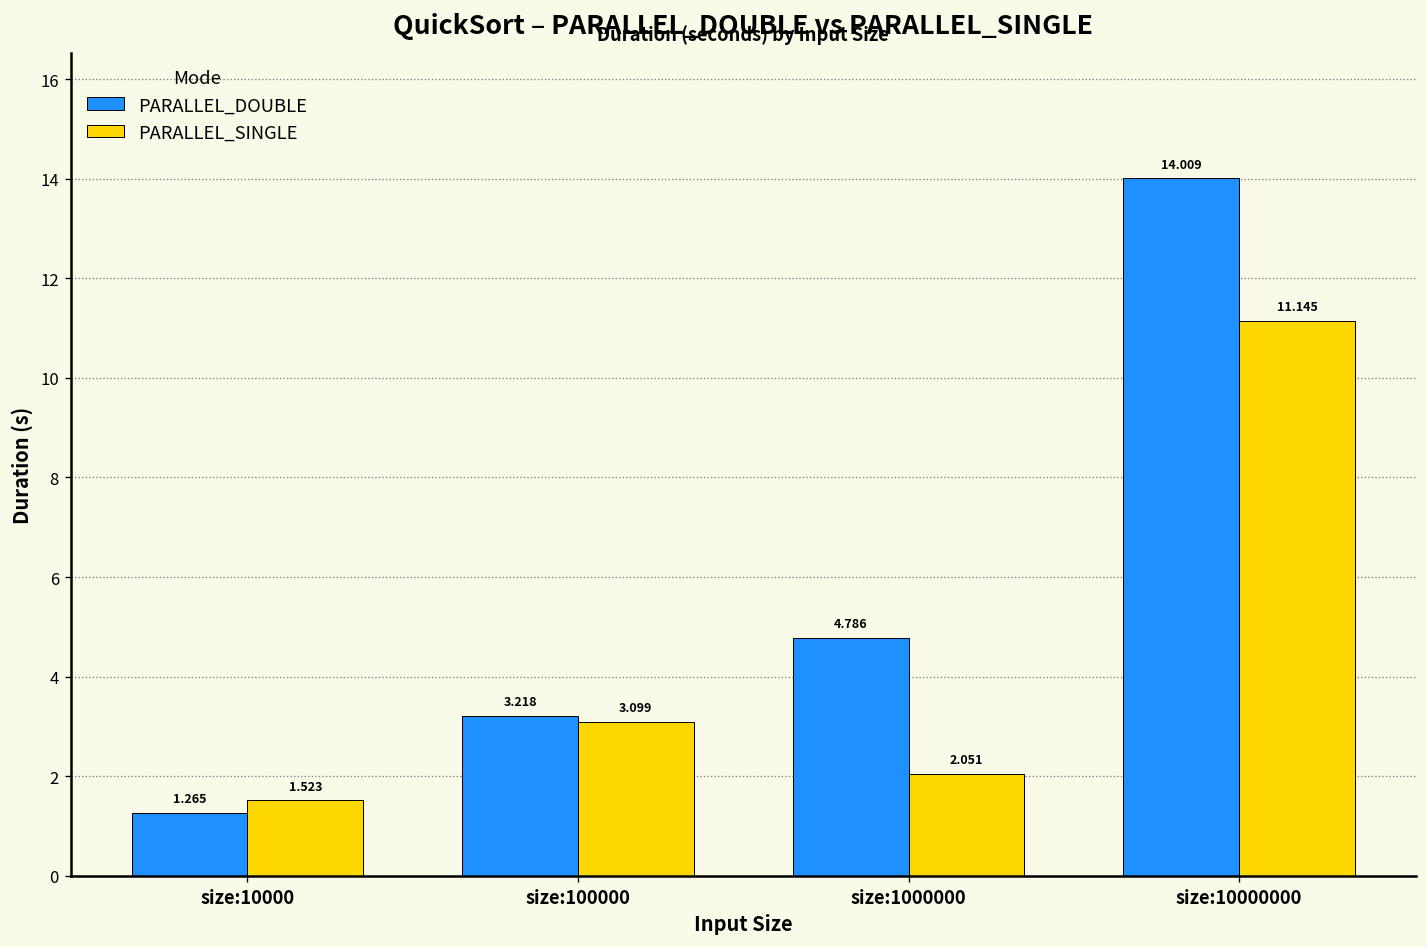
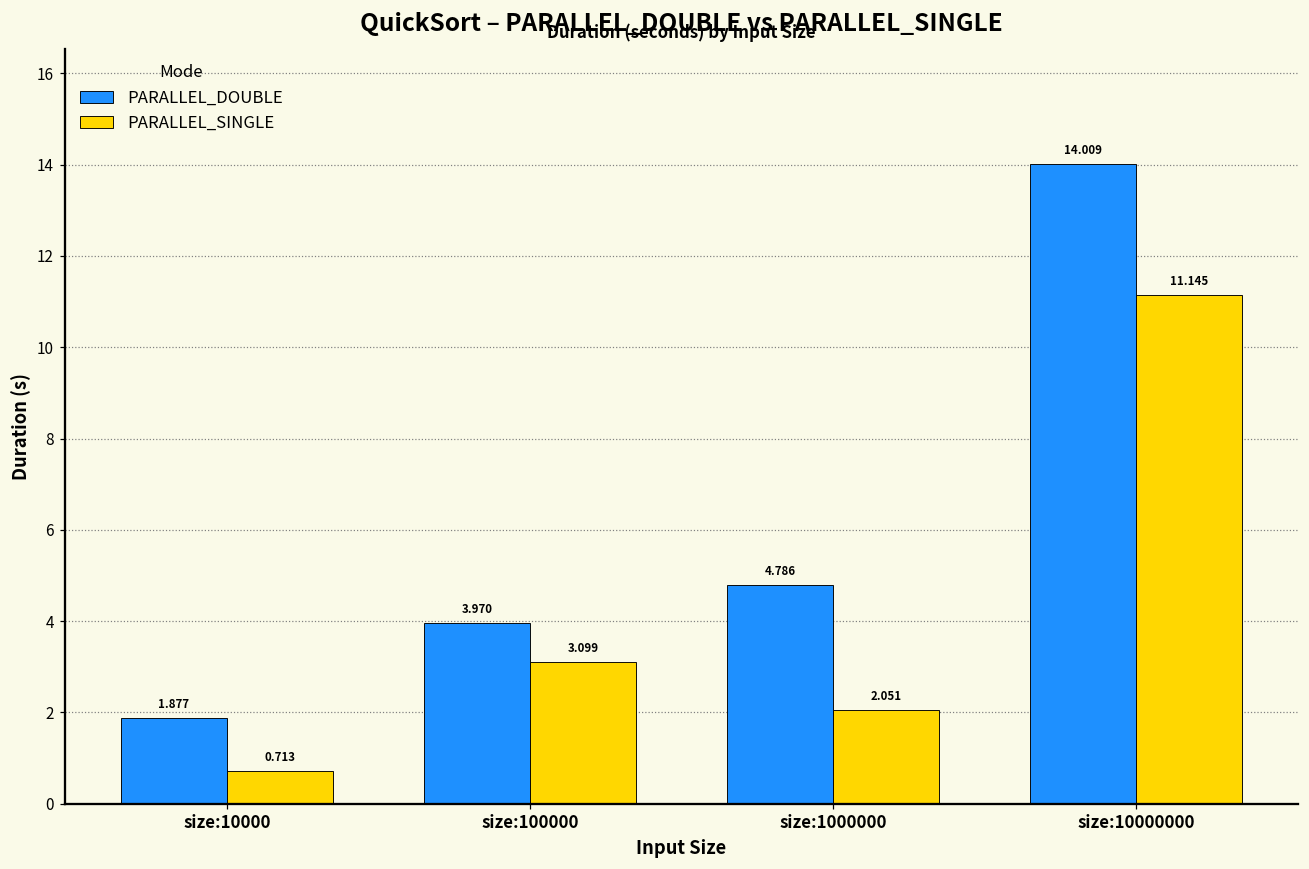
  {
    "PARALLEL_DOUBLE": {
-     "size:10000": 1.265,
-     "size:100000": 3.218,
+     "size:10000": 1.877,
+     "size:100000": 3.970,
      "size:1000000": 4.786,
      "size:10000000": 14.009
    },
    "PARALLEL_SINGLE": {
-     "size:10000": 1.523,
+     "size:10000": 0.713,
      "size:100000": 3.099,
      "size:1000000": 2.051,
      "size:10000000": 11.145
    }
  }
